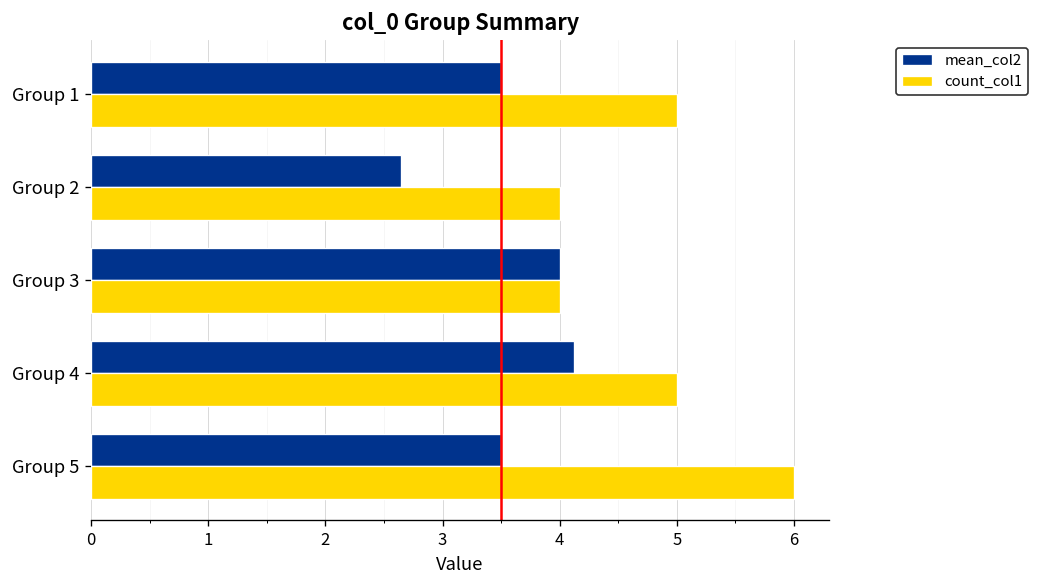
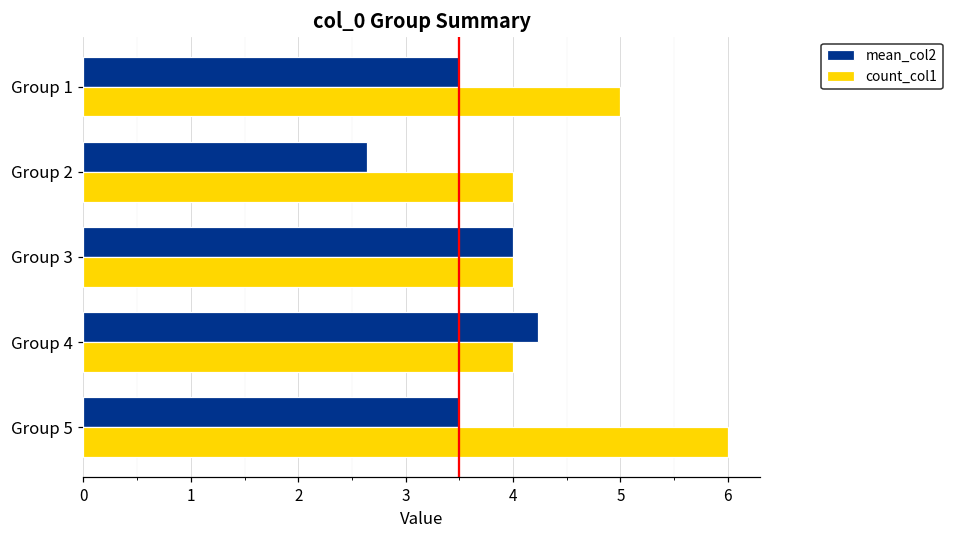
  {
    "mean_col2": {
      "Group 1": 3.5,
      "Group 2": 2.6,
      "Group 3": 4.0,
-     "Group 4": 4.1,
+     "Group 4": 4.2,
      "Group 5": 3.5
    },
    "count_col1": {
      "Group 1": 5,
      "Group 2": 4,
      "Group 3": 4,
-     "Group 4": 5,
+     "Group 4": 4,
      "Group 5": 6
    }
  }
